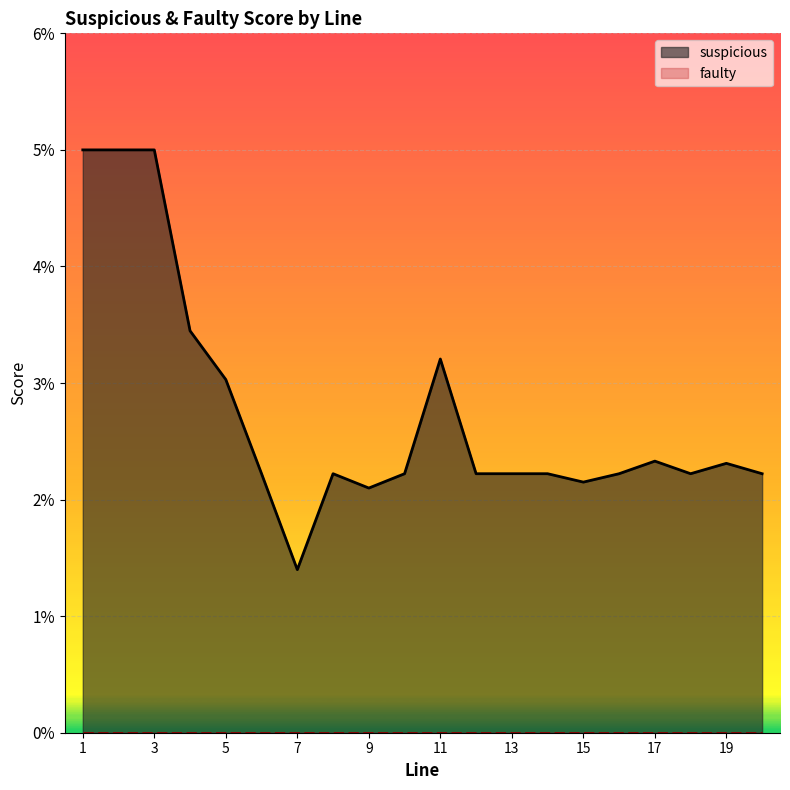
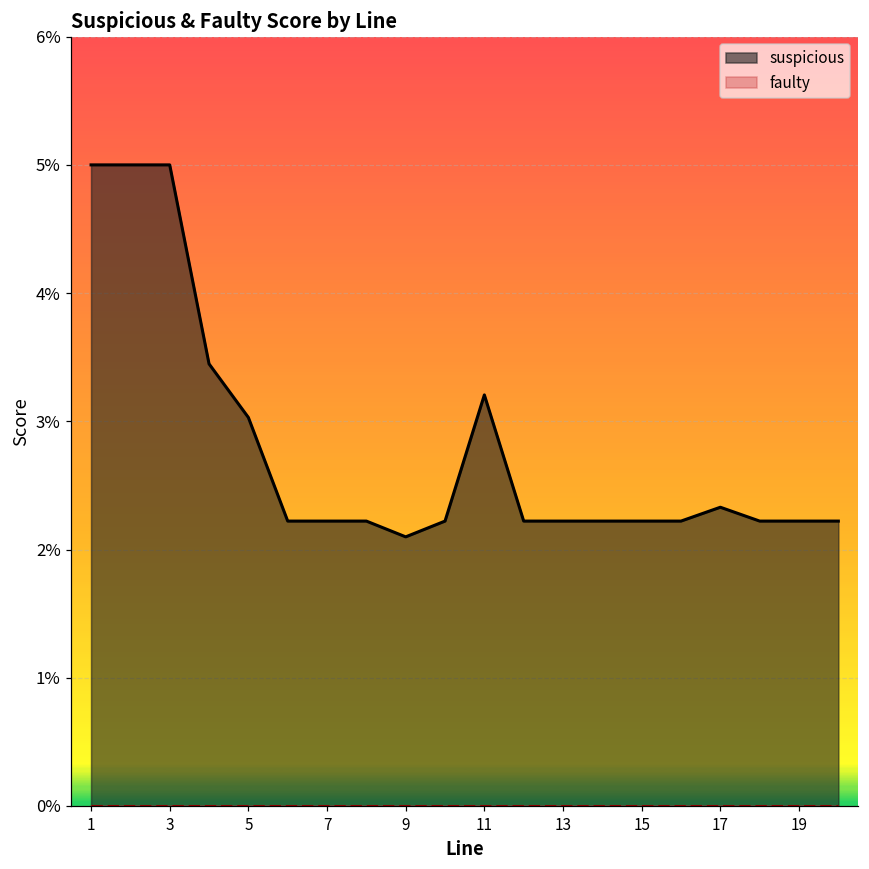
  {
    "suspicious": {
      "1": "5.00%",
      "3": "5.00%",
      "5": "3.03%",
-     "7": "1.40%",
+     "7": "2.22%",
      "9": "2.10%",
      "11": "3.21%",
      "13": "2.22%",
-     "15": "2.15%",
+     "15": "2.22%",
      "17": "2.33%",
-     "19": "2.31%"
+     "19": "2.22%"
    },
    "faulty": {
      "1": "0.00%",
      "3": "0.00%",
      "5": "0.00%",
      "7": "0.00%",
      "9": "0.00%",
      "11": "0.00%",
      "13": "0.00%",
      "15": "0.00%",
      "17": "0.00%",
      "19": "0.00%"
    }
  }
